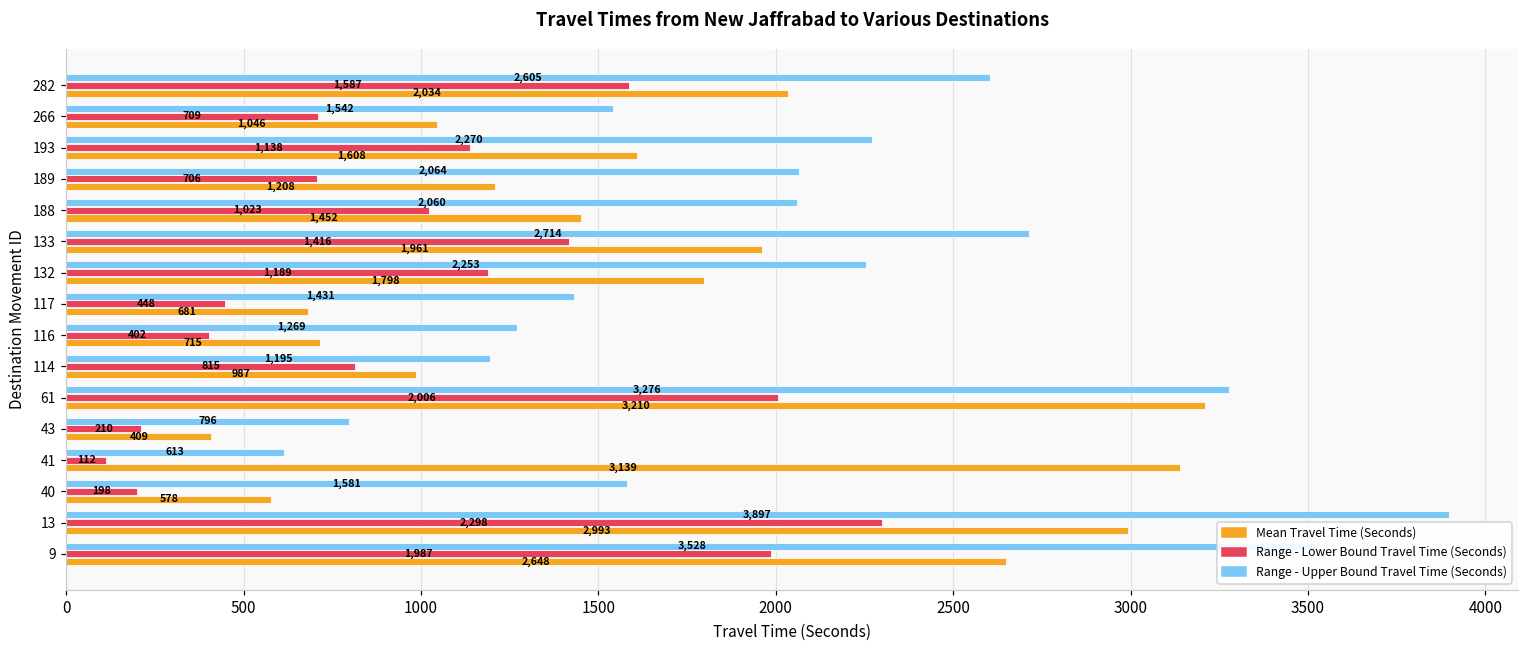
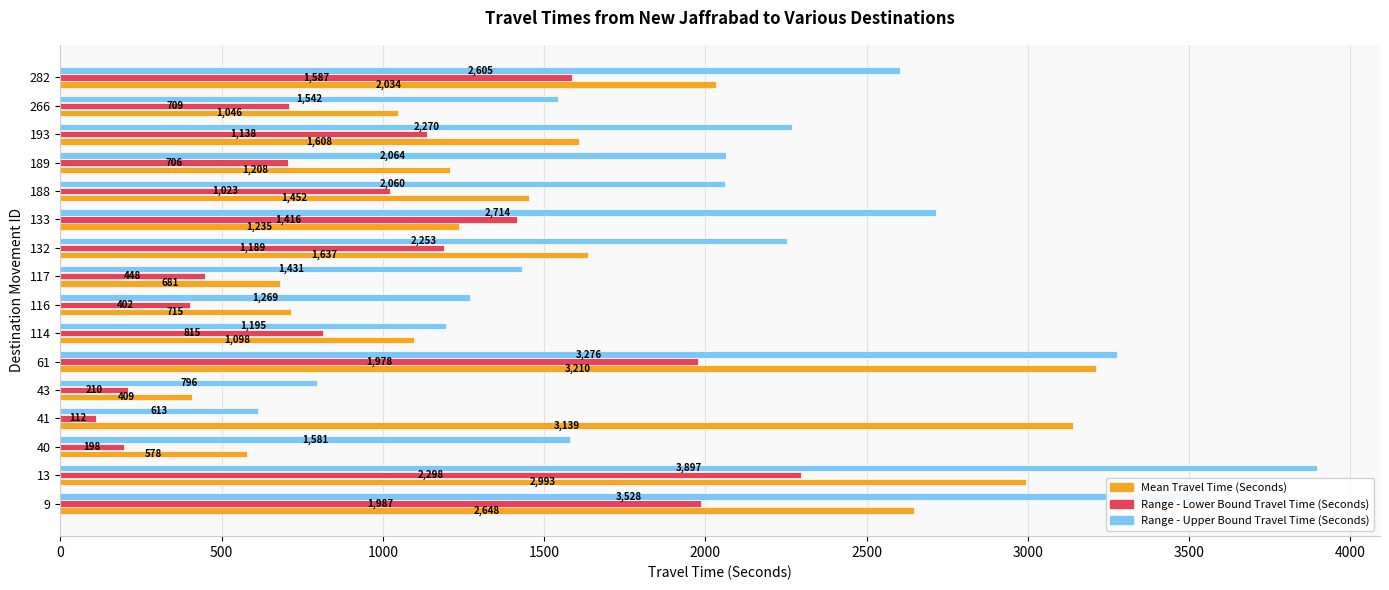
  {
    "Mean Travel Time (Seconds)": {
      "282": "2,034",
      "266": "1,046",
      "193": "1,608",
      "189": "1,208",
      "188": "1,452",
-     "133": "1,961",
-     "132": "1,798",
+     "133": "1,235",
+     "132": "1,637",
      "117": "681",
      "116": "715",
-     "114": "987",
+     "114": "1,098",
      "61": "3,210",
      "43": "409",
      "41": "3,139",
      "40": "578",
      "13": "2,993",
      "9": "2,648"
    },
    "Range - Lower Bound Travel Time (Seconds)": {
      "282": "1,587",
      "266": "709",
      "193": "1,138",
      "189": "706",
      "188": "1,023",
      "133": "1,416",
      "132": "1,189",
      "117": "448",
      "116": "402",
      "114": "815",
-     "61": "2,006",
+     "61": "1,978",
      "43": "210",
      "41": "112",
      "40": "198",
      "13": "2,298",
      "9": "1,987"
    },
    "Range - Upper Bound Travel Time (Seconds)": {
      "282": "2,605",
      "266": "1,542",
      "193": "2,270",
      "189": "2,064",
      "188": "2,060",
      "133": "2,714",
      "132": "2,253",
      "117": "1,431",
      "116": "1,269",
      "114": "1,195",
      "61": "3,276",
      "43": "796",
      "41": "613",
      "40": "1,581",
      "13": "3,897"
    }
  }
